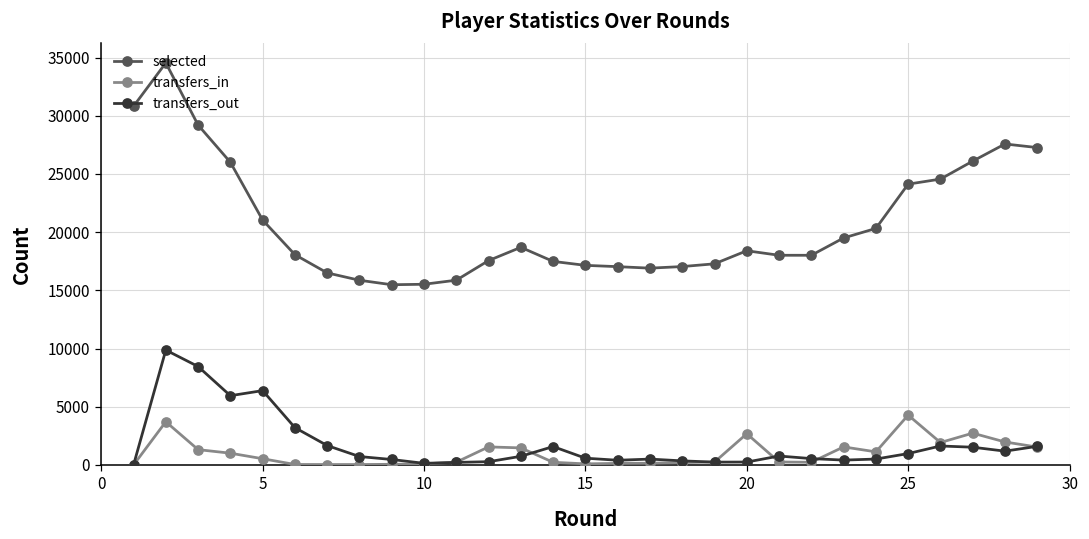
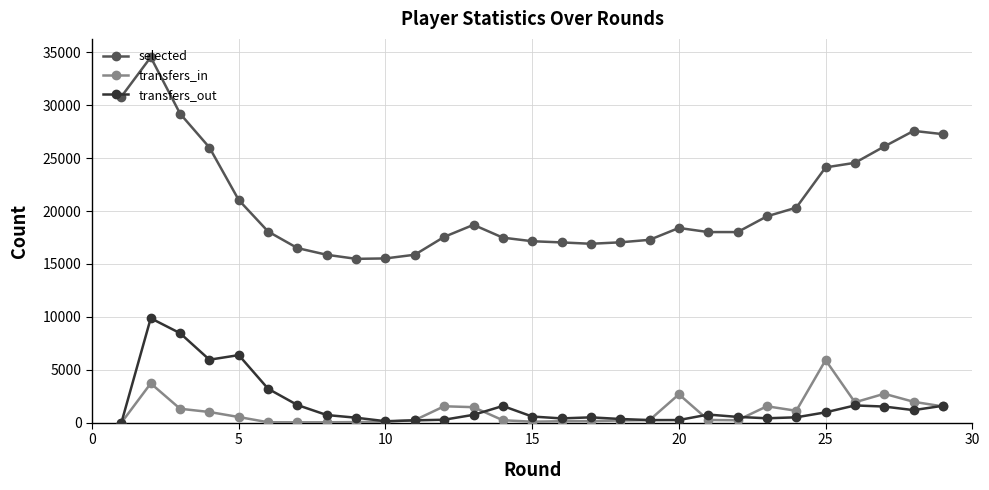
  {
    "transfers_in": {
      "5": 500,
      "15": 100,
      "20": 2700,
-     "25": 4300
+     "25": 5900
    }
  }
